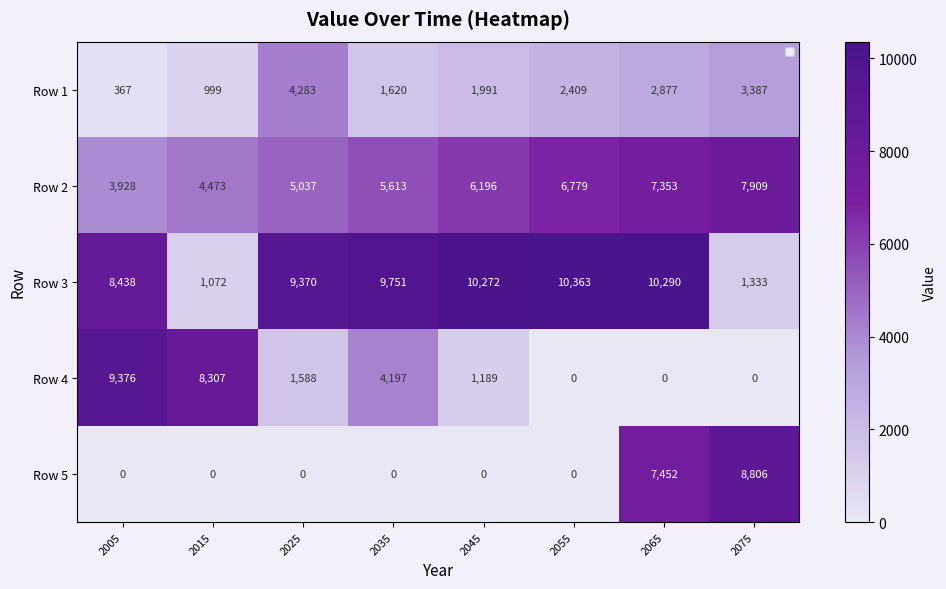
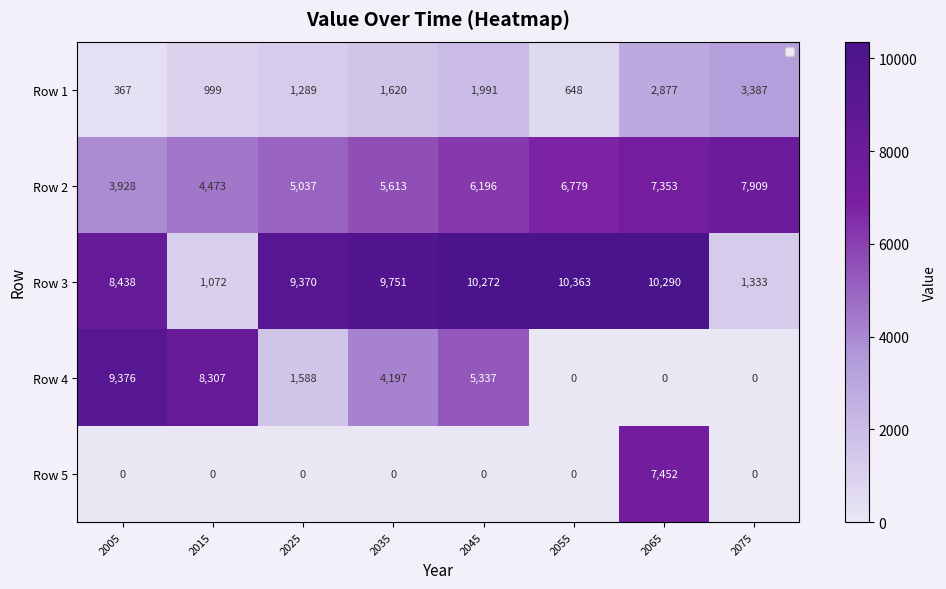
  {
    "Row 1": {
      "2005": "367",
      "2015": "999",
-     "2025": "4,283",
+     "2025": "1,289",
      "2035": "1,620",
      "2045": "1,991",
-     "2055": "2,409",
+     "2055": "648",
      "2065": "2,877",
      "2075": "3,387"
    },
    "Row 2": {
      "2005": "3,928",
      "2015": "4,473",
      "2025": "5,037",
      "2035": "5,613",
      "2045": "6,196",
      "2055": "6,779",
      "2065": "7,353",
      "2075": "7,909"
    },
    "Row 3": {
      "2005": "8,438",
      "2015": "1,072",
      "2025": "9,370",
      "2035": "9,751",
      "2045": "10,272",
      "2055": "10,363",
      "2065": "10,290",
      "2075": "1,333"
    },
    "Row 4": {
      "2005": "9,376",
      "2015": "8,307",
      "2025": "1,588",
      "2035": "4,197",
-     "2045": "1,189",
+     "2045": "5,337",
      "2055": "0",
      "2065": "0",
      "2075": "0"
    },
    "Row 5": {
      "2005": "0",
      "2015": "0",
      "2025": "0",
      "2035": "0",
      "2045": "0",
      "2055": "0",
      "2065": "7,452",
-     "2075": "8,806"
+     "2075": "0"
    }
  }
